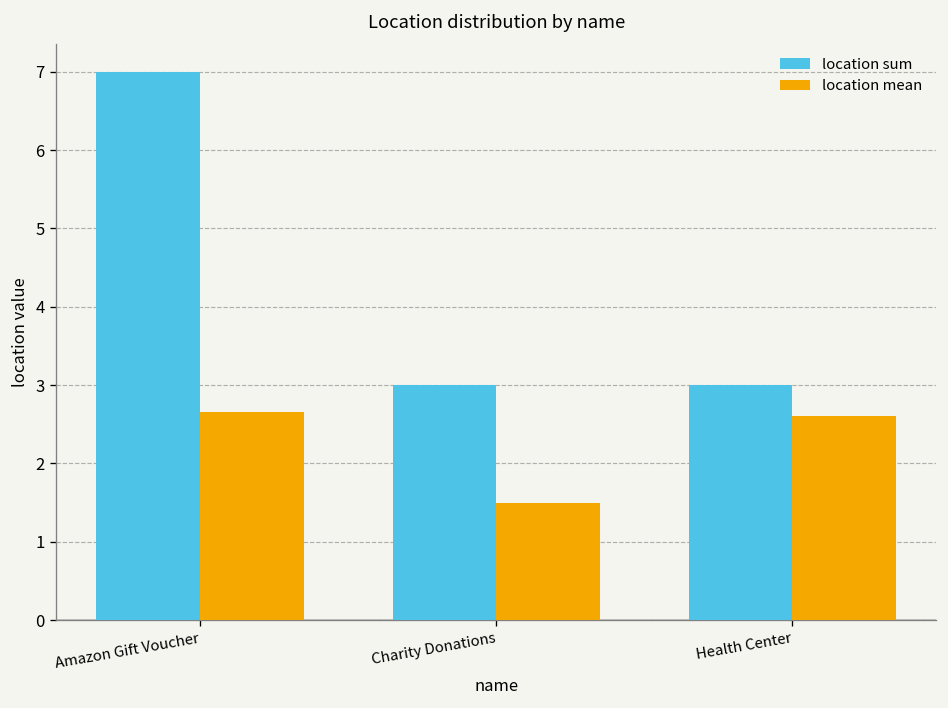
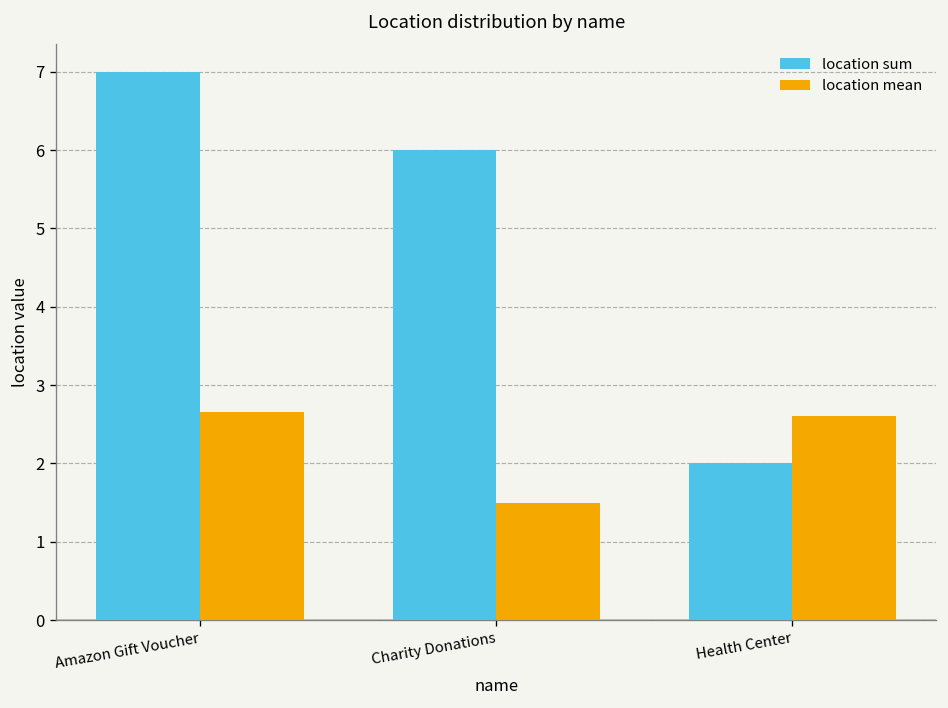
  {
    "location sum": {
      "Amazon Gift Voucher": 7,
-     "Charity Donations": 3,
-     "Health Center": 3
+     "Charity Donations": 6,
+     "Health Center": 2
    },
    "location mean": {
      "Amazon Gift Voucher": 2.7,
      "Charity Donations": 1.5,
      "Health Center": 2.6
    }
  }
